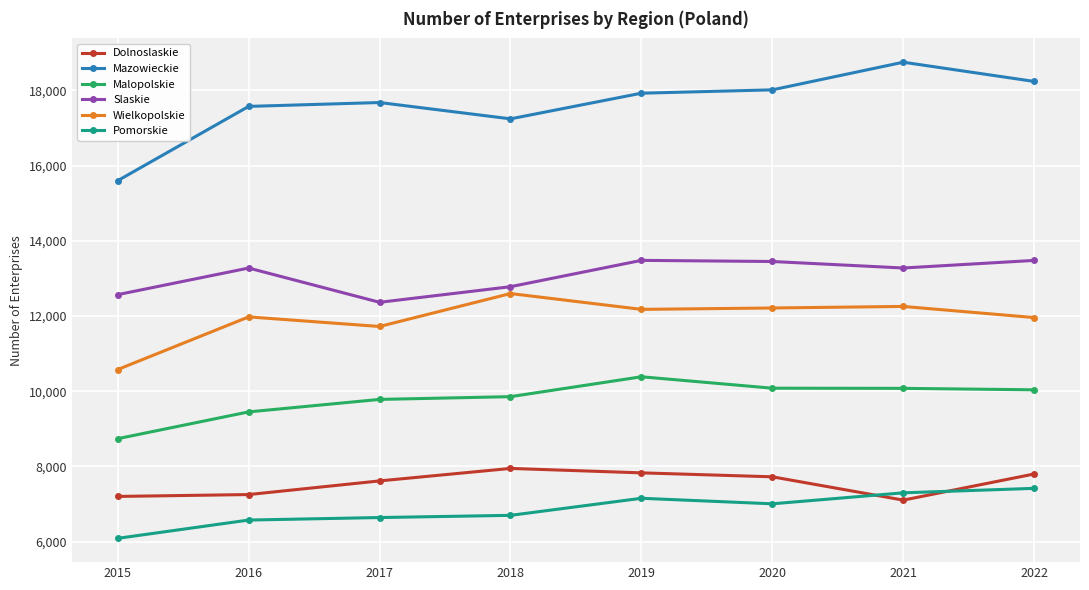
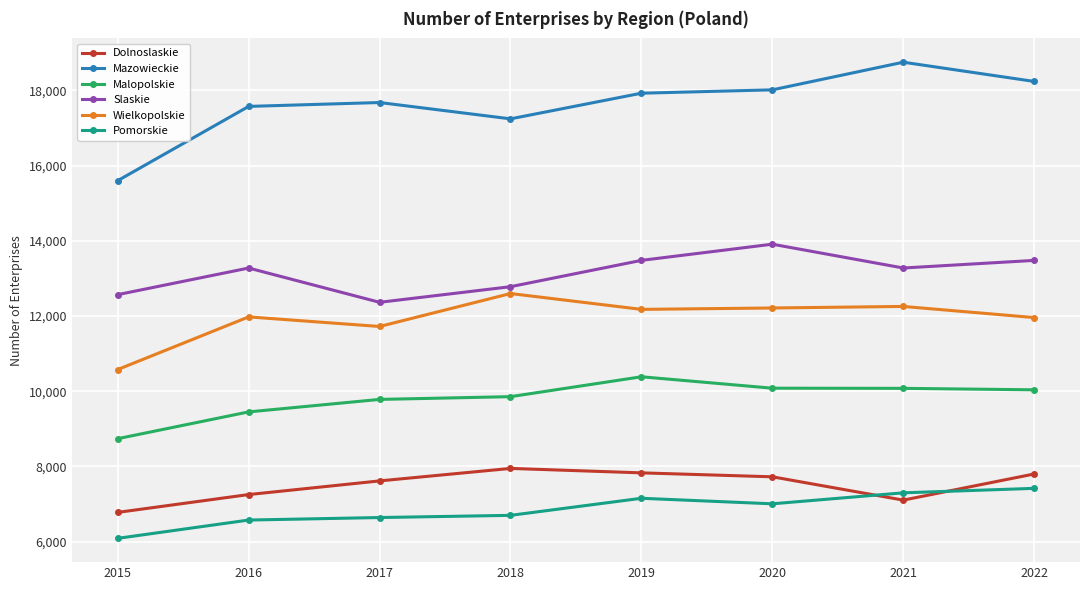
  {
    "Dolnoslaskie": {
-     "2015": "7,200",
+     "2015": "6,800",
      "2016": "7,300",
      "2017": "7,600",
      "2018": "7,900",
      "2019": "7,800",
      "2020": "7,700",
      "2021": "7,100",
      "2022": "7,800"
    },
    "Mazowieckie": {
      "2015": "15,600",
      "2016": "17,600",
      "2017": "17,700",
      "2018": "17,200",
      "2019": "17,900",
      "2020": "18,000",
      "2021": "18,700",
      "2022": "18,200"
    },
    "Slaskie": {
      "2015": "12,600",
      "2016": "13,300",
      "2017": "12,400",
      "2018": "12,800",
      "2019": "13,500",
-     "2020": "13,500",
+     "2020": "13,900",
      "2021": "13,300",
      "2022": "13,500"
    },
    "Wielkopolskie": {
      "2015": "10,600",
      "2016": "12,000",
      "2017": "11,700",
      "2018": "12,600",
      "2019": "12,200",
      "2020": "12,200",
      "2021": "12,300",
      "2022": "12,000"
    }
  }
